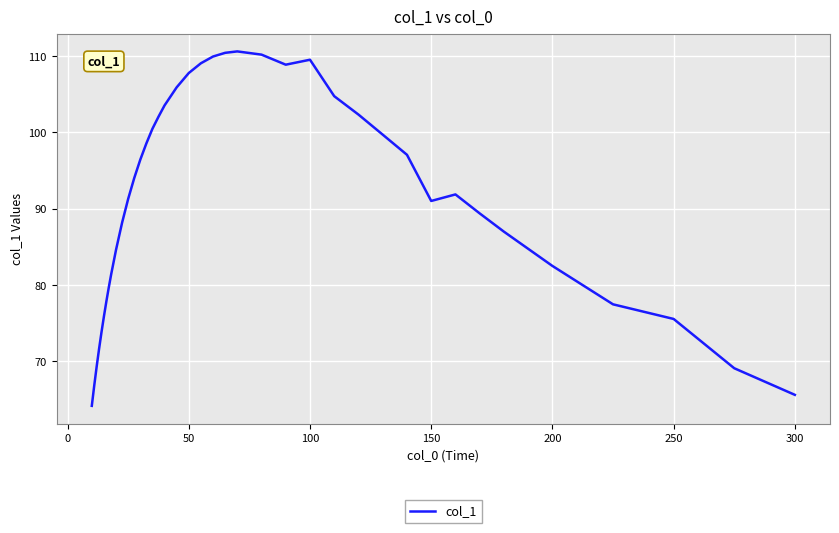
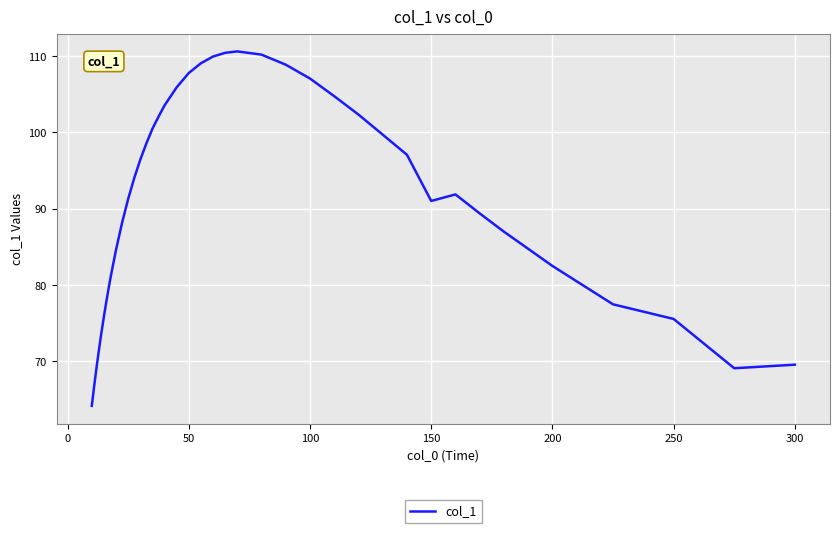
  {
    "50": 108,
-   "100": 110,
+   "100": 107,
    "150": 91,
    "200": 83,
    "250": 76,
-   "300": 66
+   "300": 70
  }
